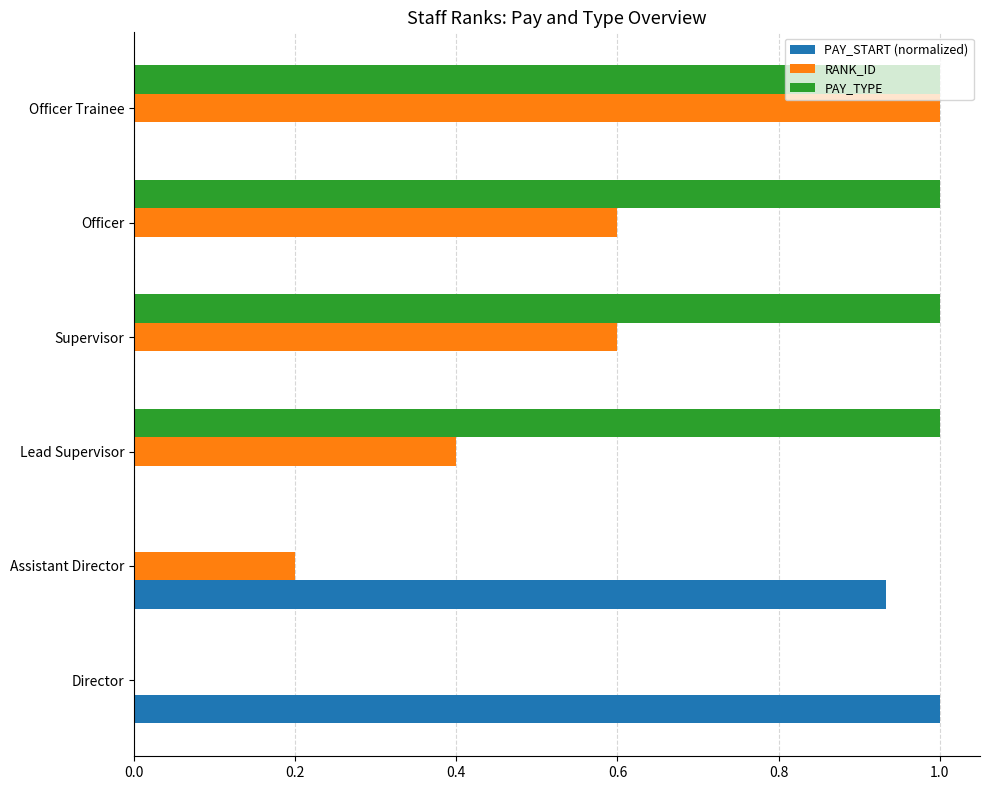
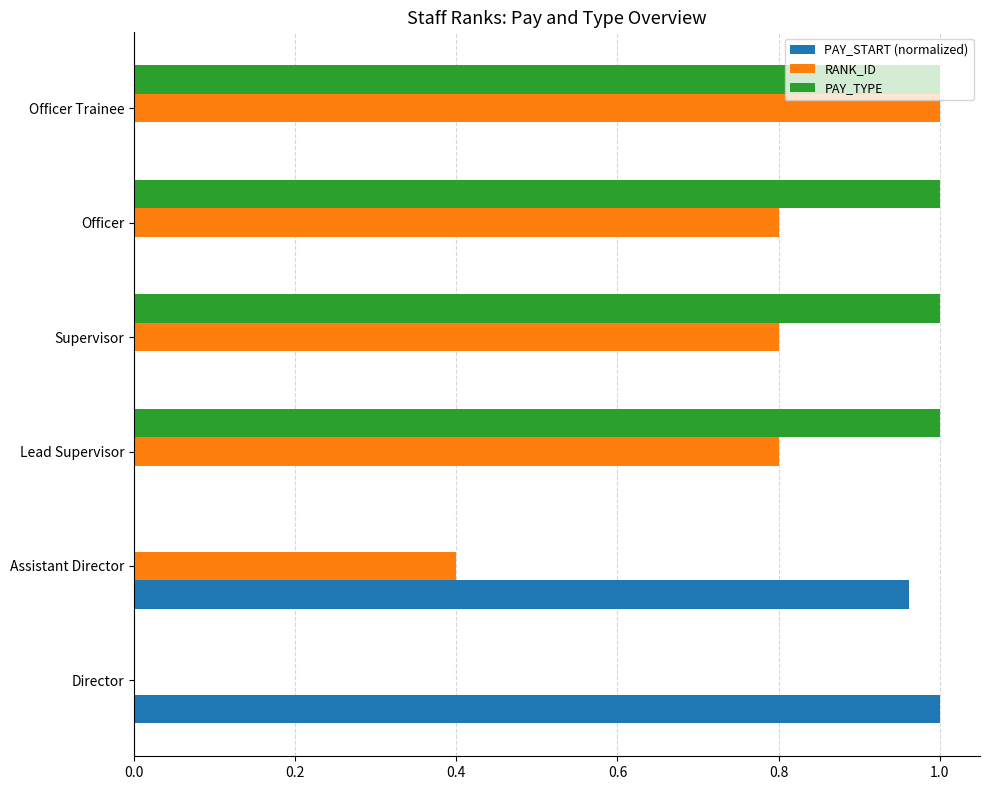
  {
    "PAY_START (normalized)": {
-     "Assistant Director": 0.93,
+     "Assistant Director": 0.96,
      "Director": 1.00
    },
    "RANK_ID": {
      "Officer Trainee": 1.00,
-     "Officer": 0.60,
-     "Supervisor": 0.60,
-     "Lead Supervisor": 0.40,
-     "Assistant Director": 0.20,
+     "Officer": 0.80,
+     "Supervisor": 0.80,
+     "Lead Supervisor": 0.80,
+     "Assistant Director": 0.40,
      "Director": 0.00
    },
    "PAY_TYPE": {
      "Officer": 1.00,
      "Supervisor": 1.00,
      "Lead Supervisor": 1.00,
      "Assistant Director": 0.00,
      "Director": 0.00
    }
  }
